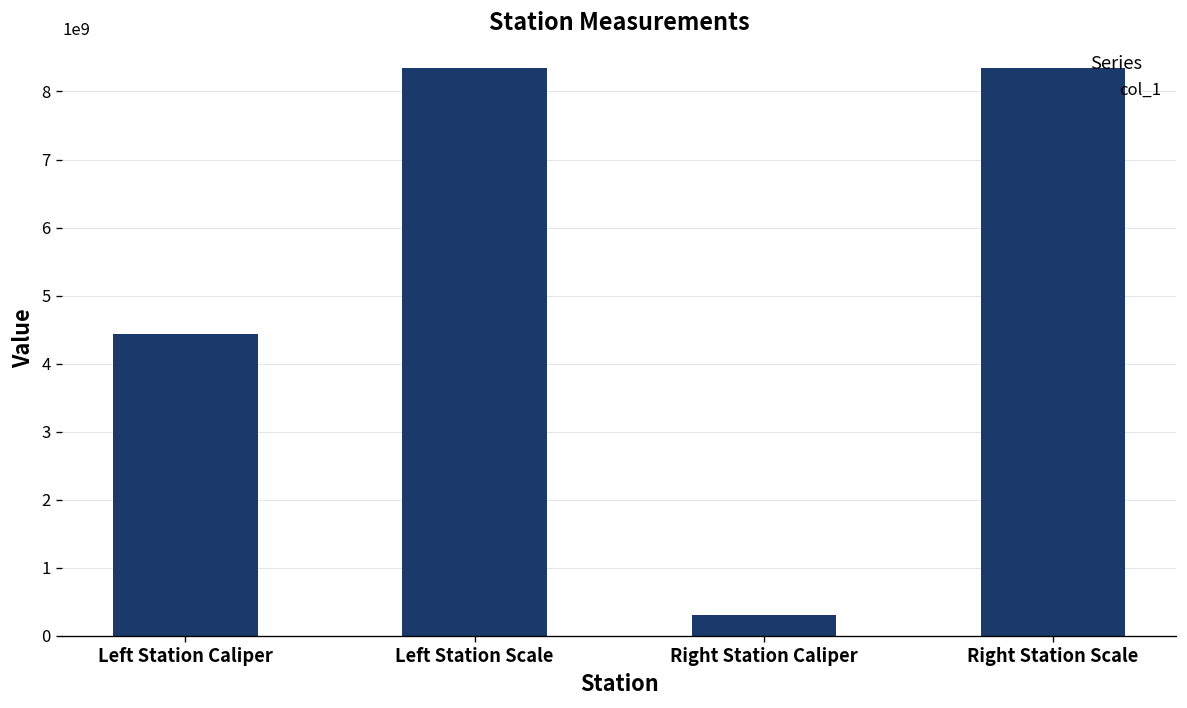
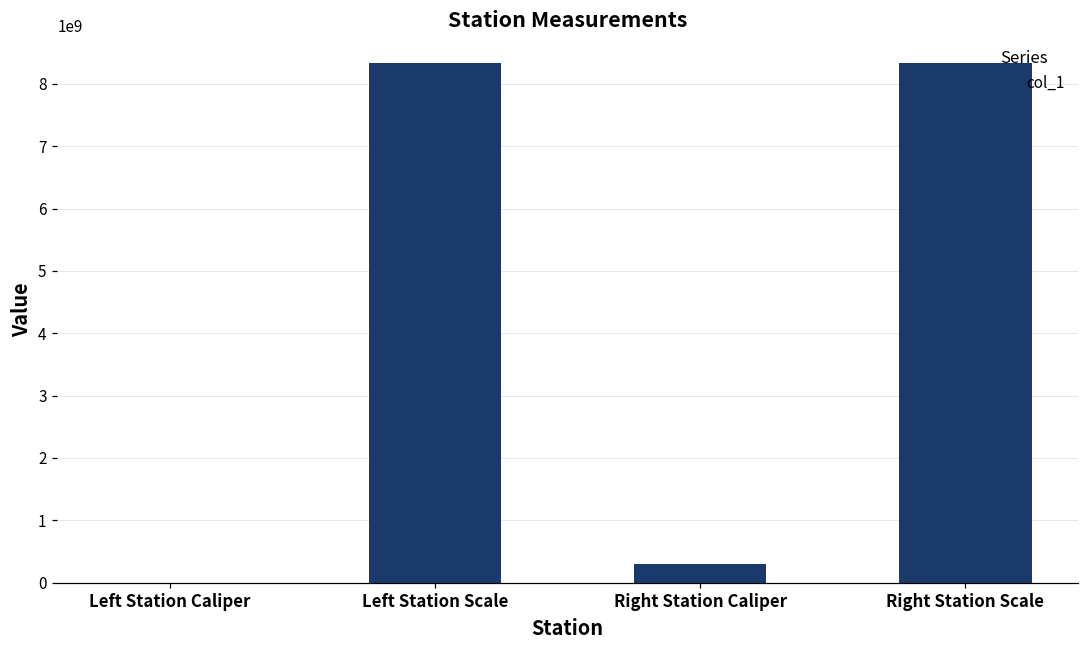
  {
-   "Left Station Caliper": 4400000000,
+   "Left Station Caliper": 0,
    "Left Station Scale": 8300000000,
    "Right Station Caliper": 300000000,
    "Right Station Scale": 8300000000
  }
